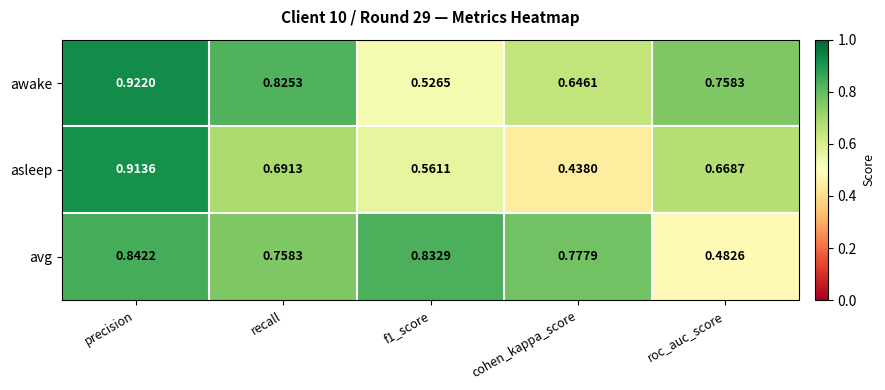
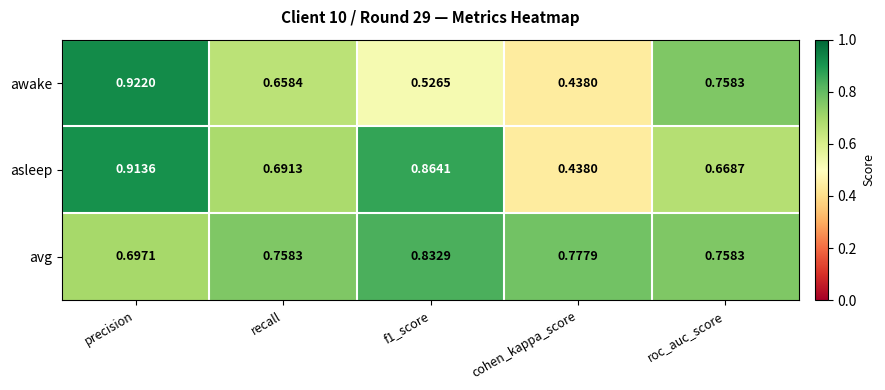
  {
    "awake": {
      "precision": 0.9220,
-     "recall": 0.8253,
+     "recall": 0.6584,
      "f1_score": 0.5265,
-     "cohen_kappa_score": 0.6461,
+     "cohen_kappa_score": 0.4380,
      "roc_auc_score": 0.7583
    },
    "asleep": {
      "precision": 0.9136,
      "recall": 0.6913,
-     "f1_score": 0.5611,
+     "f1_score": 0.8641,
      "cohen_kappa_score": 0.4380,
      "roc_auc_score": 0.6687
    },
    "avg": {
-     "precision": 0.8422,
+     "precision": 0.6971,
      "recall": 0.7583,
      "f1_score": 0.8329,
      "cohen_kappa_score": 0.7779,
-     "roc_auc_score": 0.4826
+     "roc_auc_score": 0.7583
    }
  }
